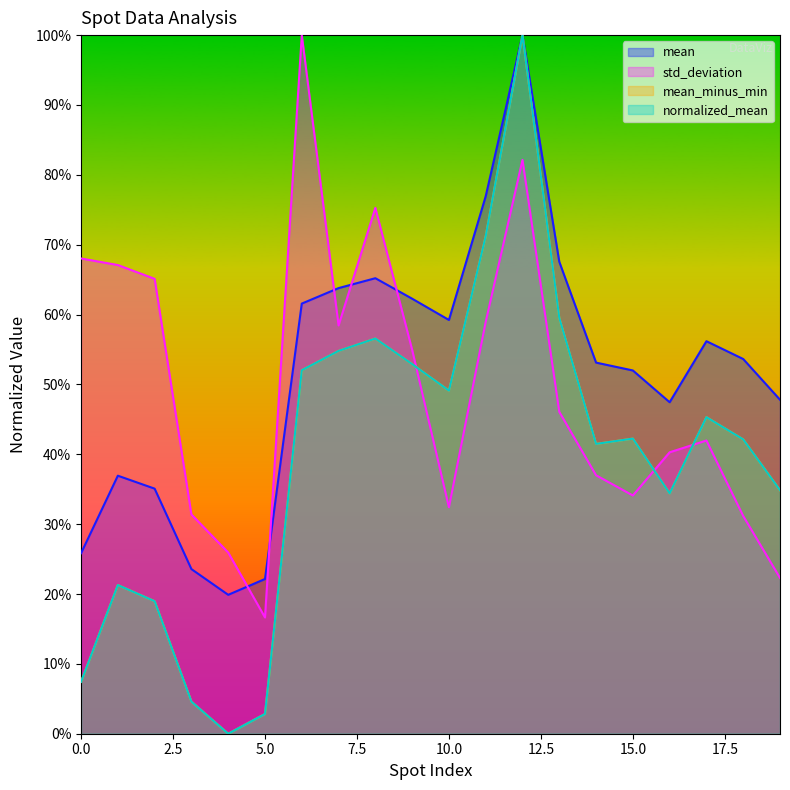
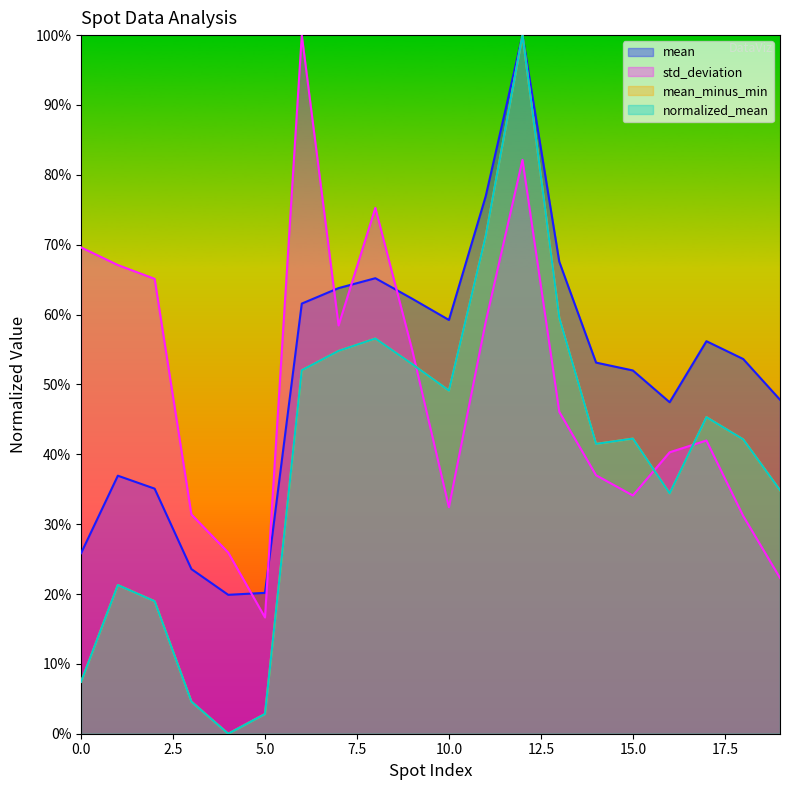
  {
    "mean": {
      "0.0": "26%",
-     "5.0": "22%",
+     "5.0": "20%",
      "10.0": "59%",
      "15.0": "52%"
    },
    "std_deviation": {
-     "0.0": "68%",
+     "0.0": "70%",
      "5.0": "17%",
      "10.0": "32%",
      "15.0": "34%"
    },
    "normalized_mean": {
      "0.0": "7%",
      "5.0": "3%",
      "10.0": "49%",
      "15.0": "42%"
    }
  }
